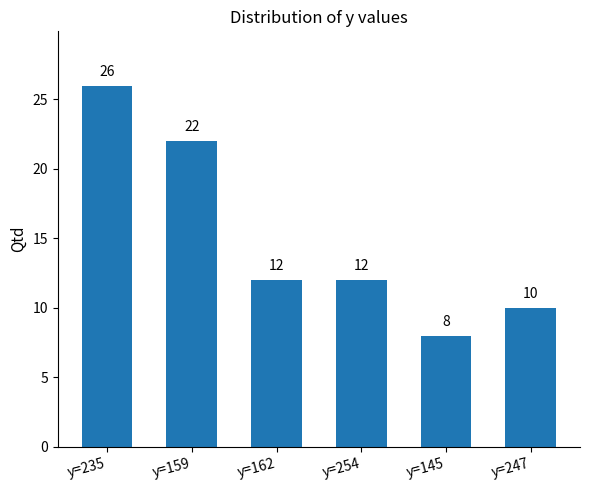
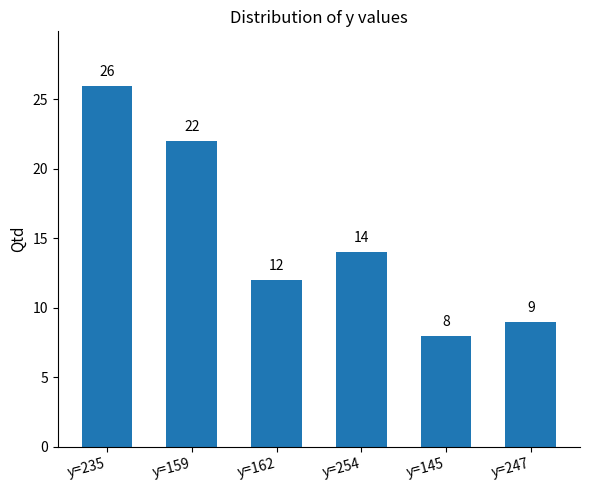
  {
    "y=235": 26,
    "y=159": 22,
    "y=162": 12,
-   "y=254": 12,
+   "y=254": 14,
    "y=145": 8,
-   "y=247": 10
+   "y=247": 9
  }
